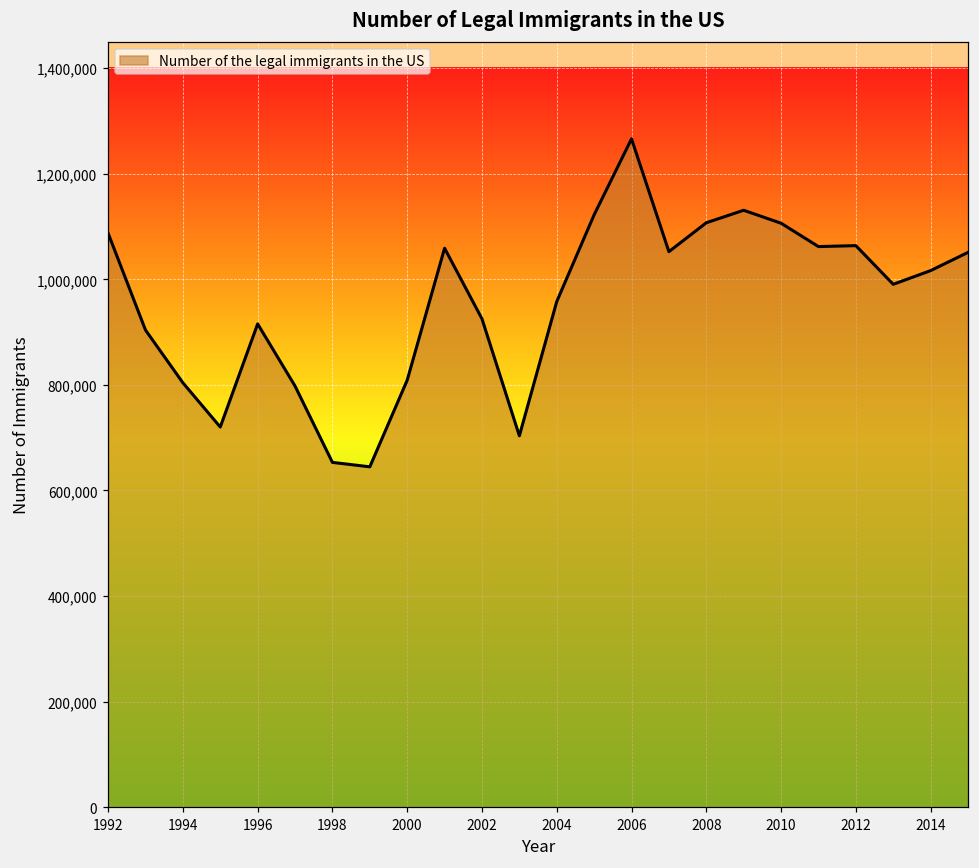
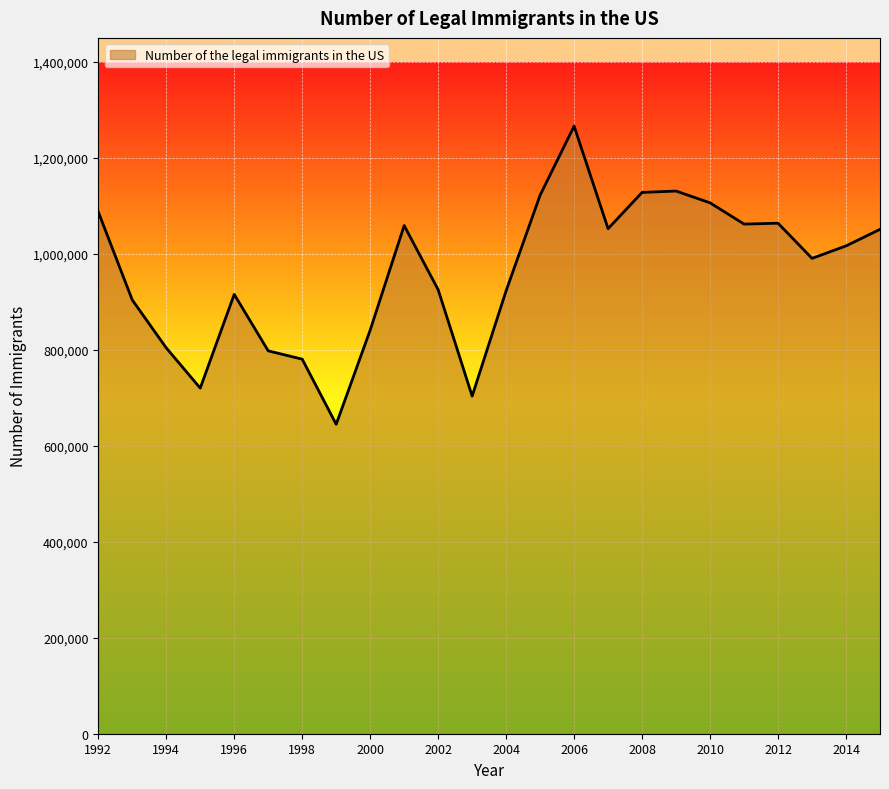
  {
    "1992": "1,090,000",
    "1994": "800,000",
    "1996": "920,000",
-   "1998": "650,000",
-   "2000": "810,000",
+   "1998": "780,000",
+   "2000": "840,000",
    "2002": "930,000",
-   "2004": "960,000",
+   "2004": "920,000",
    "2006": "1,270,000",
-   "2008": "1,110,000",
+   "2008": "1,130,000",
    "2010": "1,110,000",
    "2012": "1,060,000",
    "2014": "1,020,000"
  }
